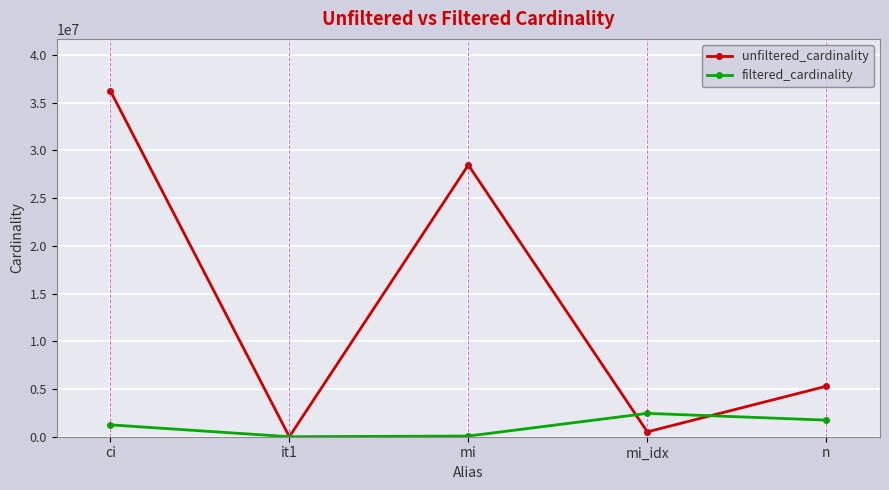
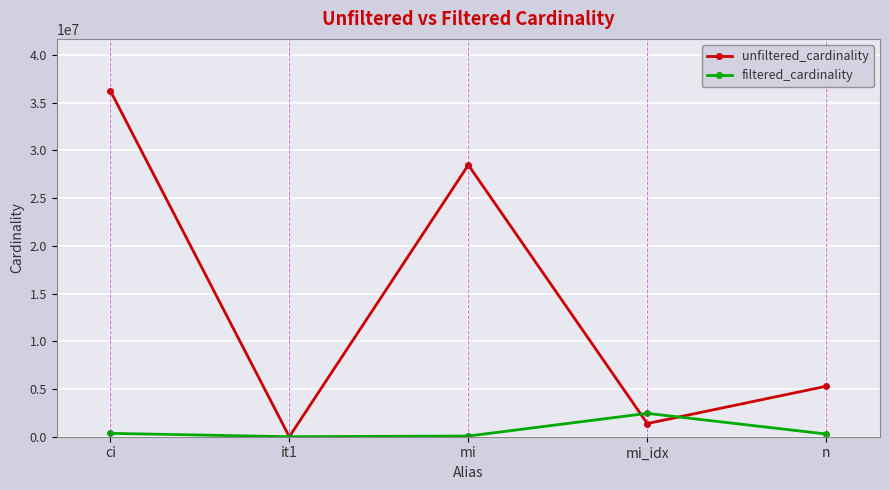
  {
    "unfiltered_cardinality": {
      "ci": 36000000,
      "mi": 28000000,
-     "mi_idx": 500000,
+     "mi_idx": 1400000,
      "n": 5000000
    },
    "filtered_cardinality": {
-     "ci": 1000000,
+     "ci": 0,
      "mi": 0,
      "mi_idx": 2000000,
-     "n": 2000000
+     "n": 0
    }
  }
